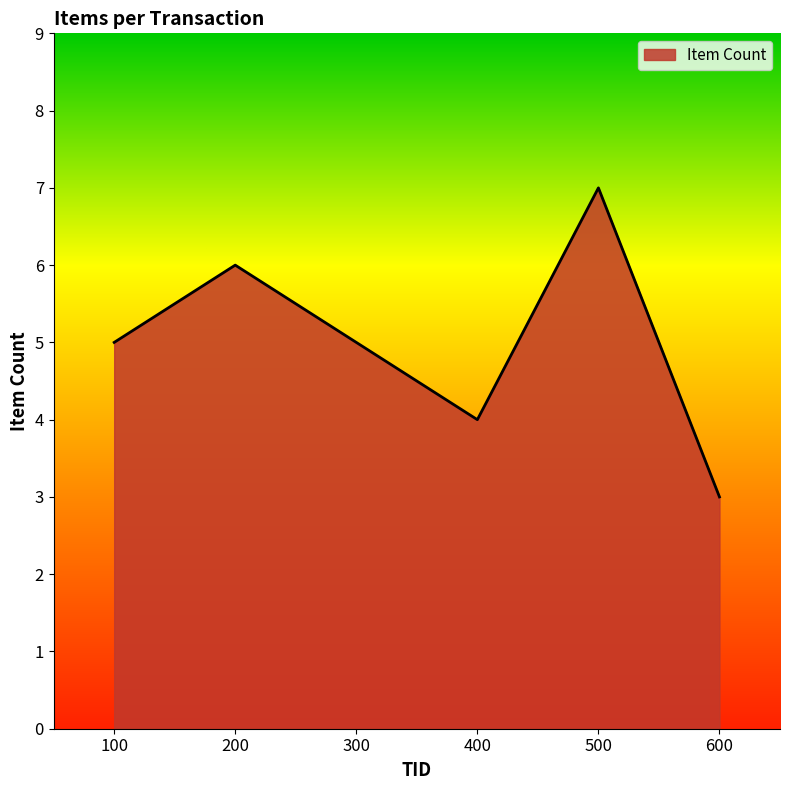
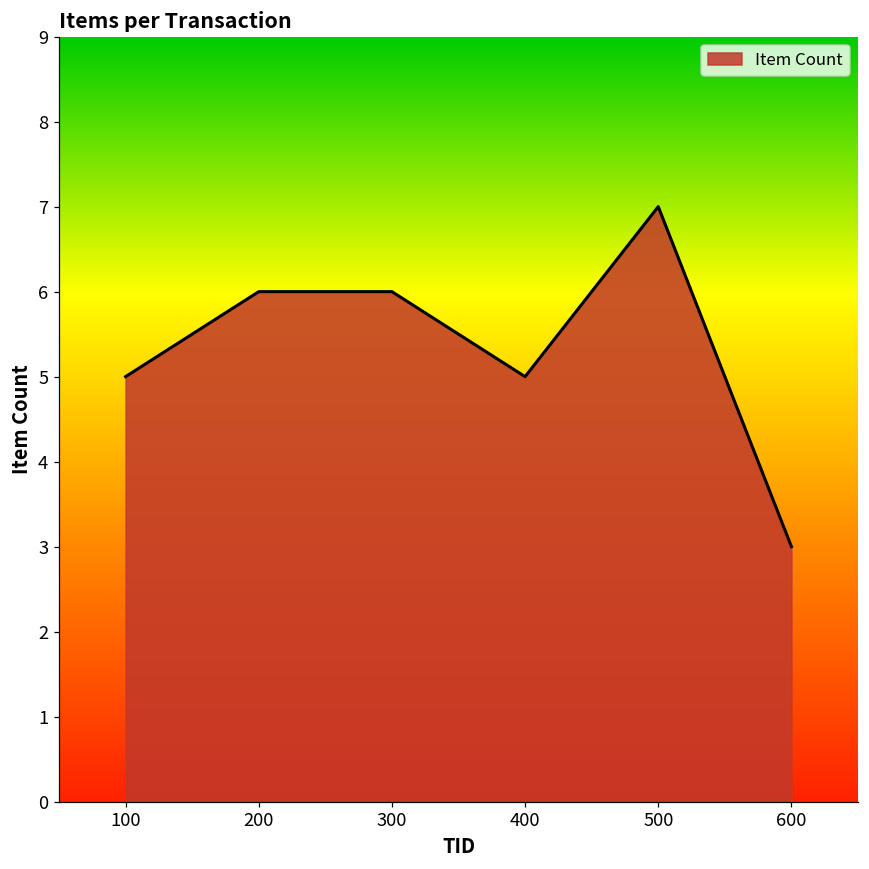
  {
    "100": 5,
    "200": 6,
-   "300": 5,
-   "400": 4,
+   "300": 6,
+   "400": 5,
    "500": 7,
    "600": 3
  }
